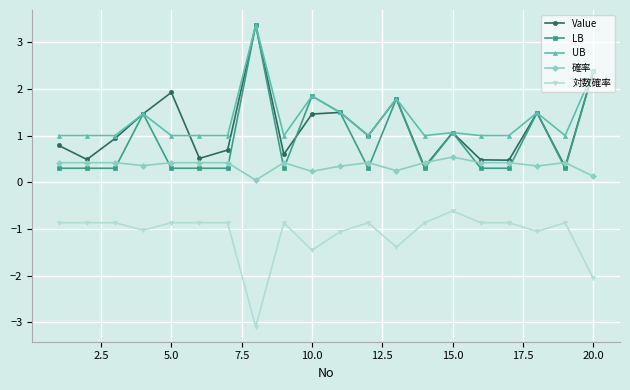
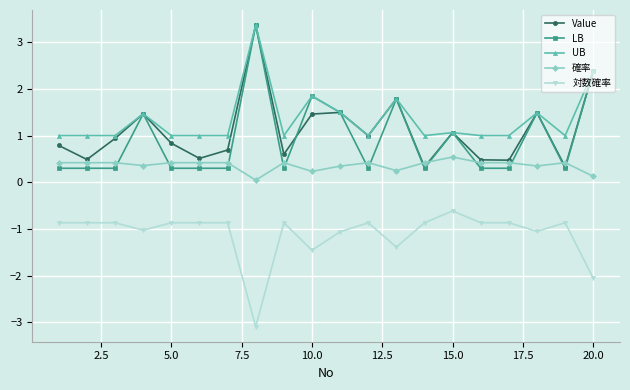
  {
    "Value": {
-     "5.0": 1.9,
+     "5.0": 0.8,
      "10.0": 1.5
    }
  }
